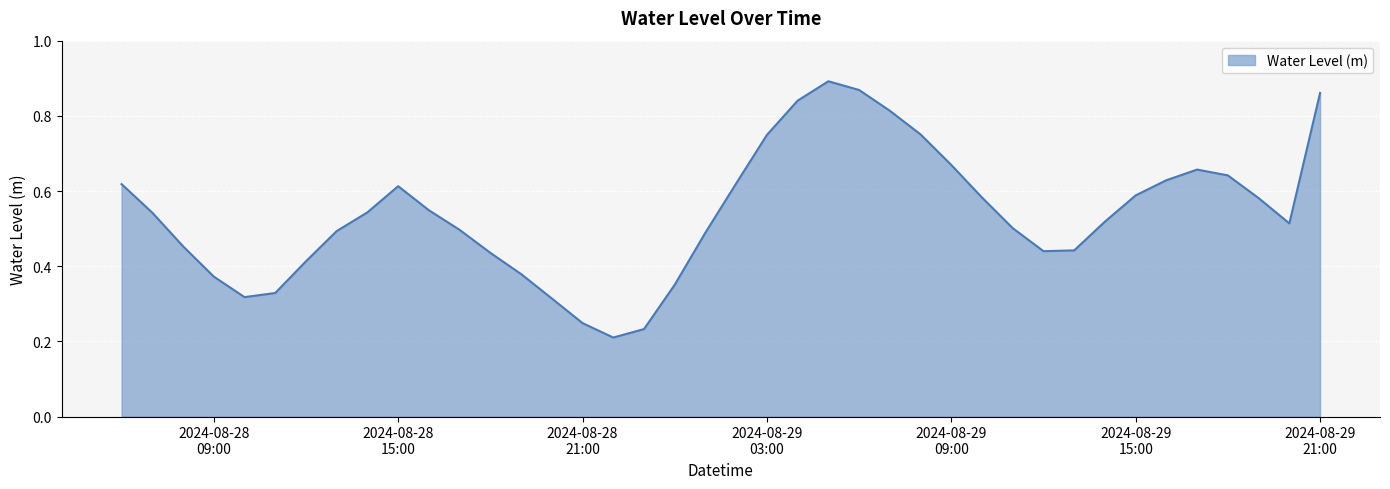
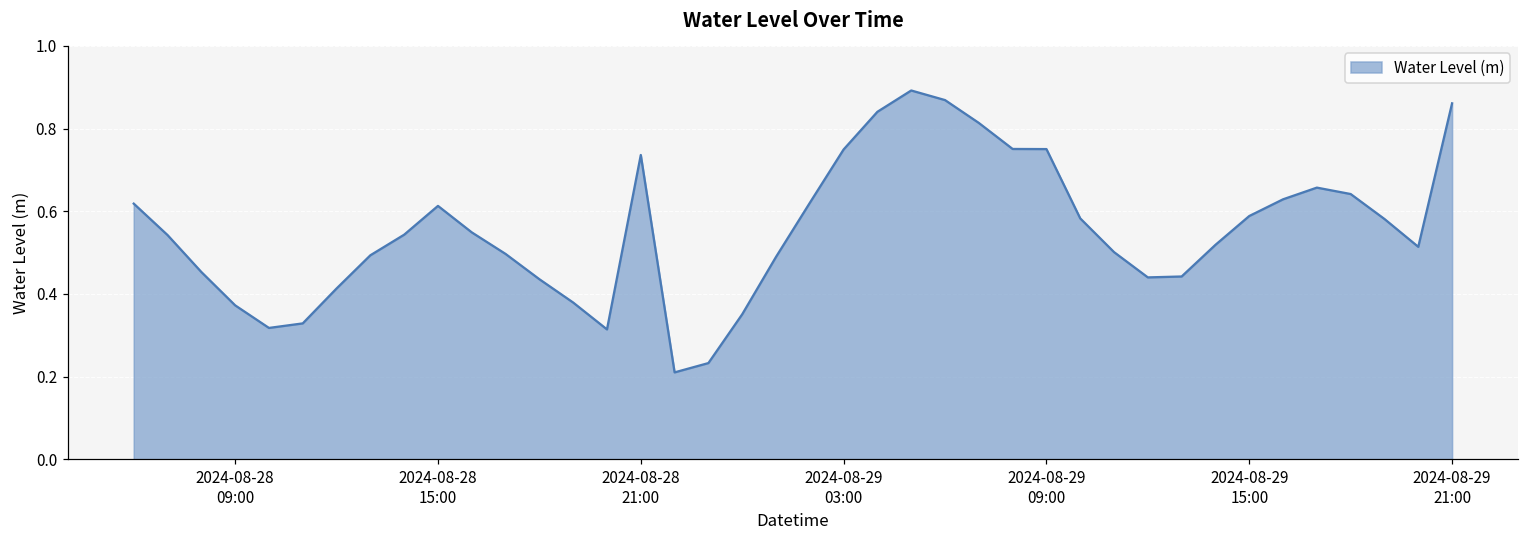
  {
    "2024-08-28 09:00": 0.37,
    "2024-08-28 15:00": 0.61,
-   "2024-08-28 21:00": 0.25,
+   "2024-08-28 21:00": 0.74,
    "2024-08-29 03:00": 0.75,
-   "2024-08-29 09:00": 0.67,
+   "2024-08-29 09:00": 0.75,
    "2024-08-29 15:00": 0.59,
    "2024-08-29 21:00": 0.86
  }
